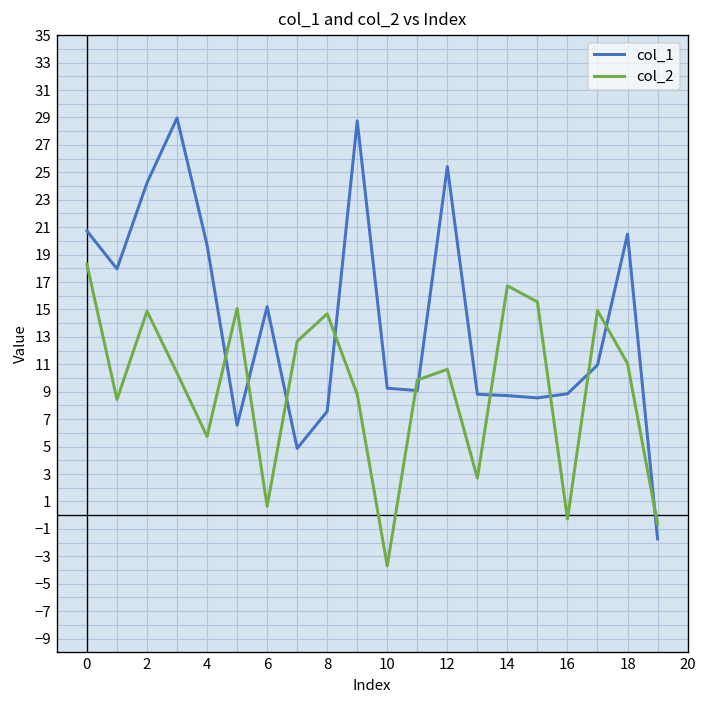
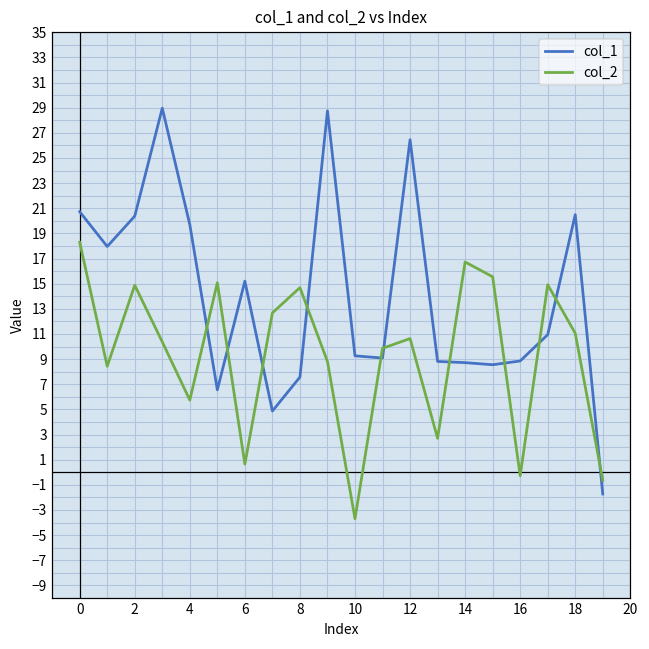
  {
    "col_1": {
      "0": 20.7,
-     "2": 24.2,
+     "2": 20.4,
      "4": 19.7,
      "6": 15.2,
      "8": 7.6,
      "10": 9.3,
-     "12": 25.4,
+     "12": 26.4,
      "14": 8.7,
      "16": 8.9,
      "18": 20.5
    },
    "col_2": {
      "0": 18.3,
      "2": 14.9,
      "4": 5.7,
      "6": 0.6,
      "8": 14.7,
      "10": -3.7,
      "12": 10.6,
      "14": 16.7,
      "16": -0.3,
      "18": 11.1
    }
  }
